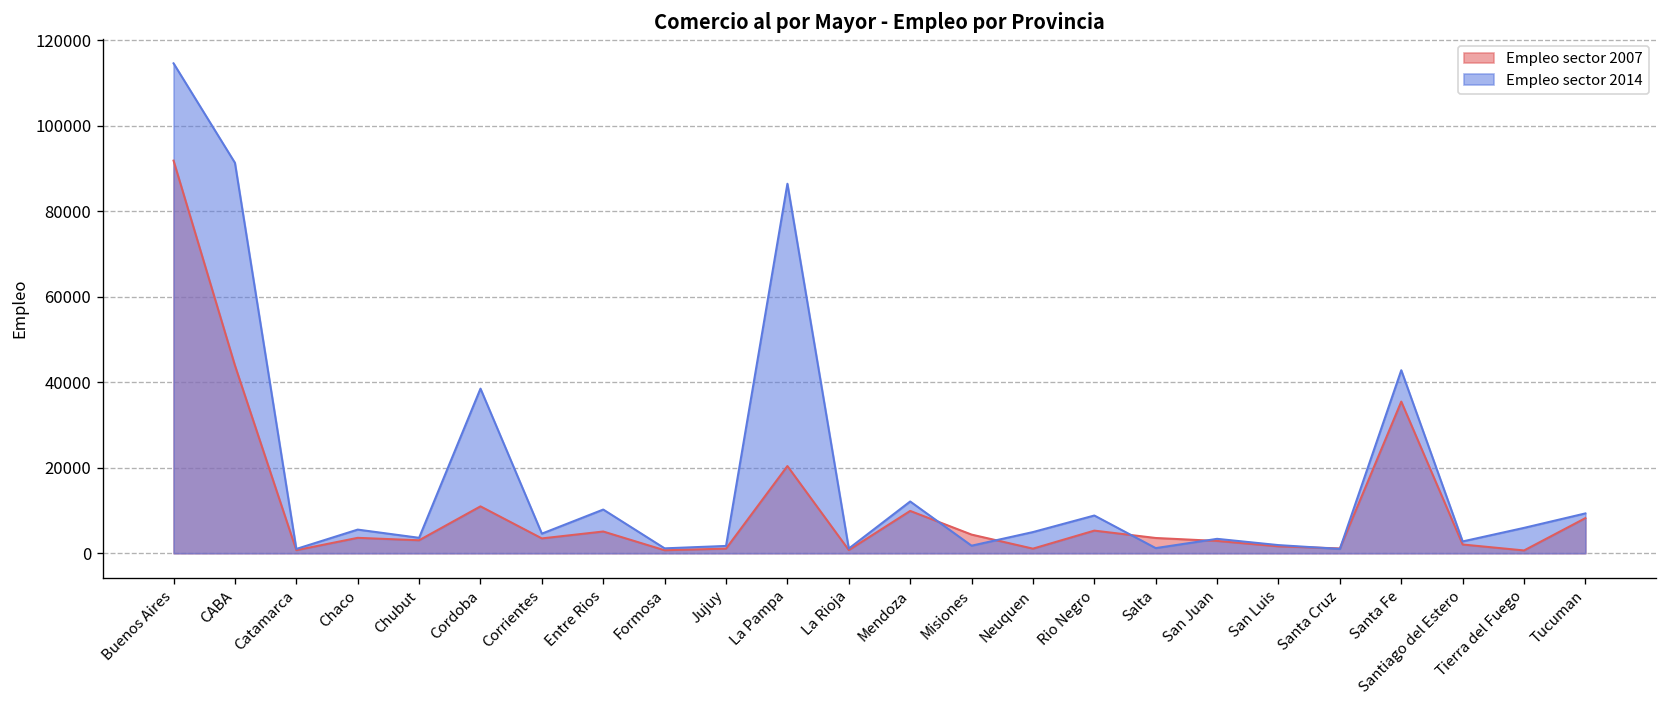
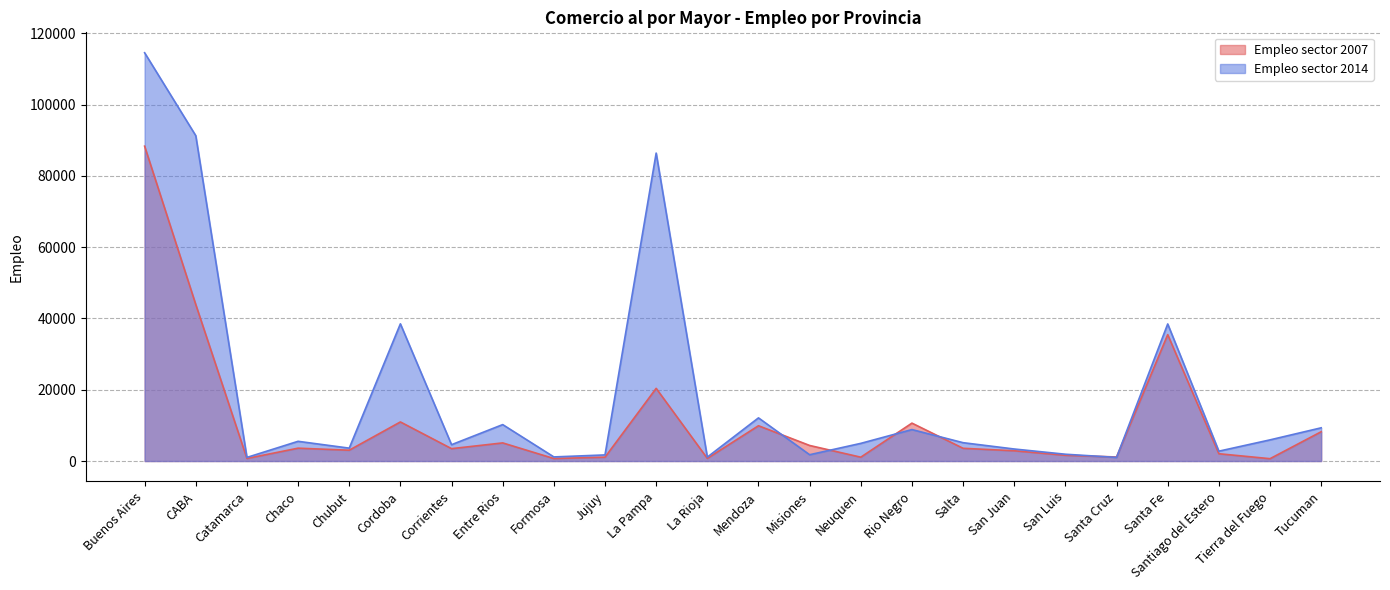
  {
    "Empleo sector 2007": {
-     "Buenos Aires": 92000,
+     "Buenos Aires": 88000,
      "CABA": 44000,
      "Chaco": 4000,
      "Cordoba": 11000,
      "Corrientes": 3000,
      "Entre Rios": 5000,
      "La Pampa": 20000,
      "Mendoza": 10000,
      "Misiones": 4000,
      "Neuquen": 1000,
-     "Rio Negro": 5000,
+     "Rio Negro": 11000,
      "Salta": 4000,
      "Santa Fe": 35000,
      "Tierra del Fuego": 1000,
      "Tucuman": 8000
    },
    "Empleo sector 2014": {
      "Buenos Aires": 115000,
      "CABA": 91000,
      "Chaco": 6000,
      "Cordoba": 38000,
      "Corrientes": 5000,
      "Entre Rios": 10000,
      "La Pampa": 86000,
      "Mendoza": 12000,
      "Misiones": 2000,
      "Neuquen": 5000,
      "Rio Negro": 9000,
-     "Salta": 1000,
-     "Santa Fe": 43000,
+     "Salta": 5000,
+     "Santa Fe": 38000,
      "Tierra del Fuego": 6000,
      "Tucuman": 9000
    }
  }
